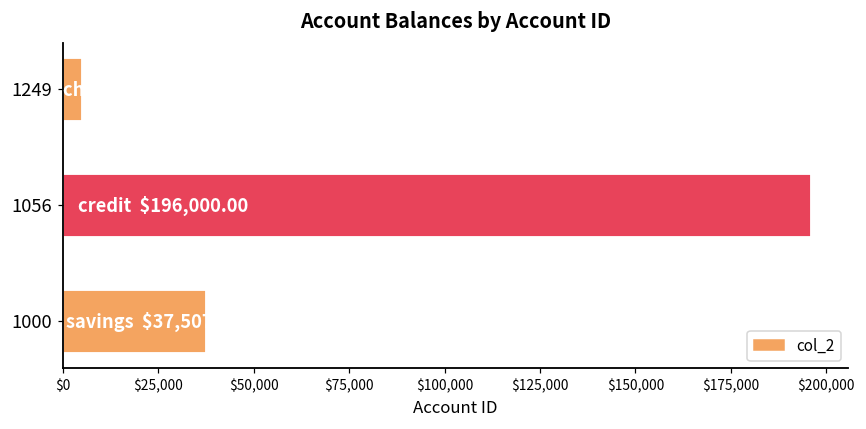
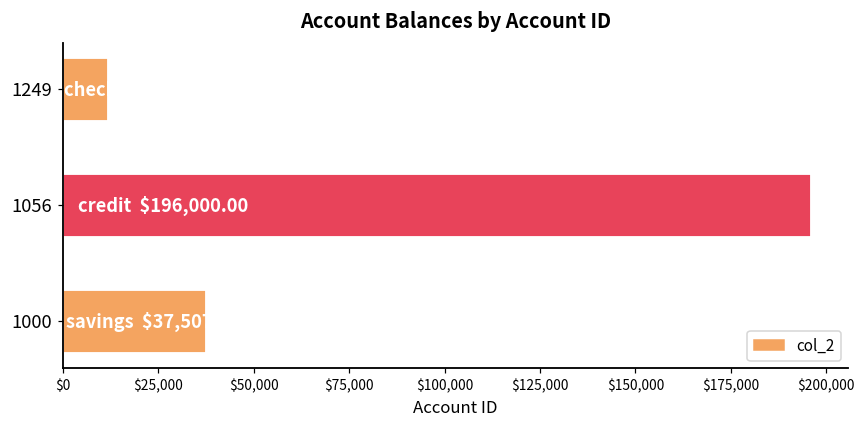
  {
-   "1249": "$5,000"
+   "1249": "$12,000"
  }
